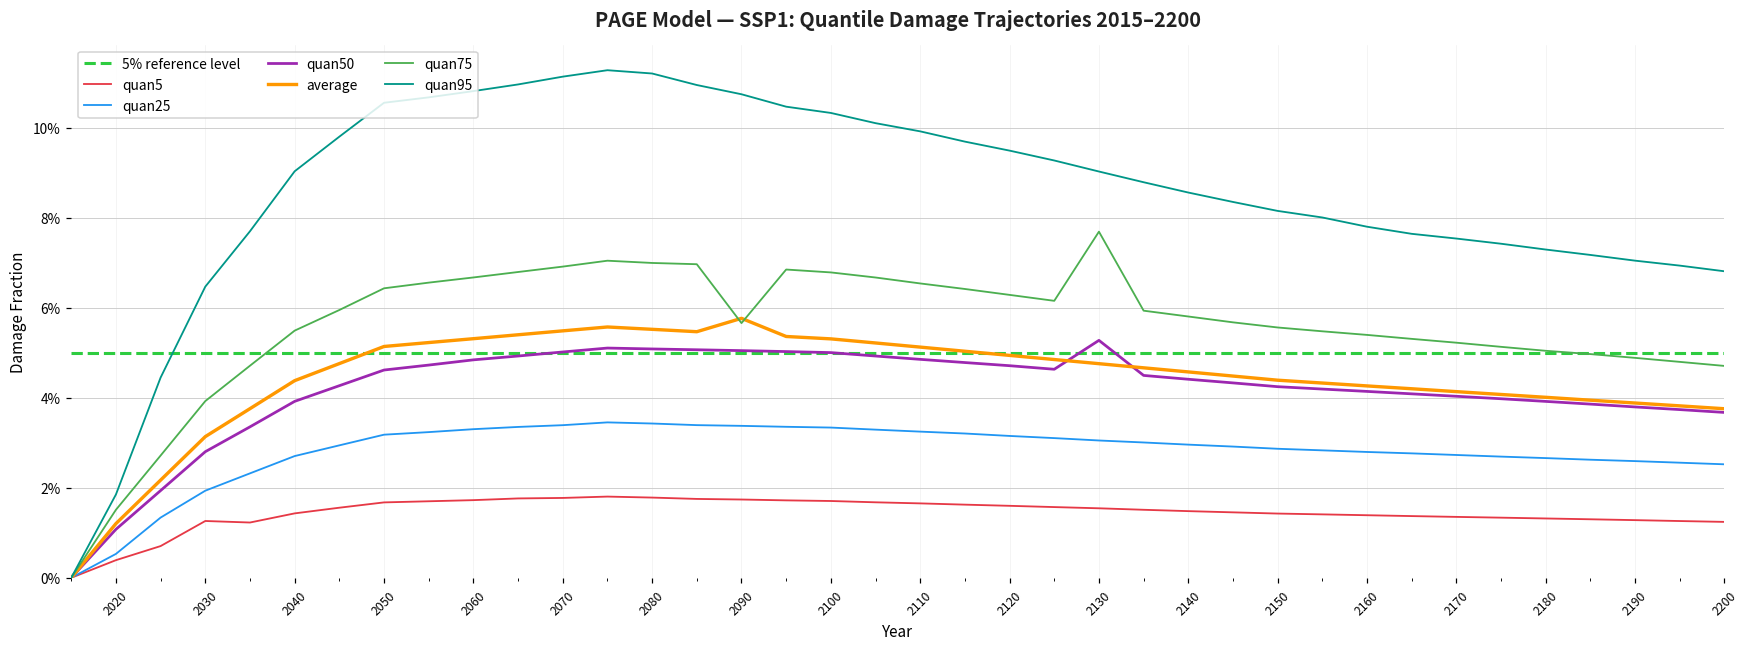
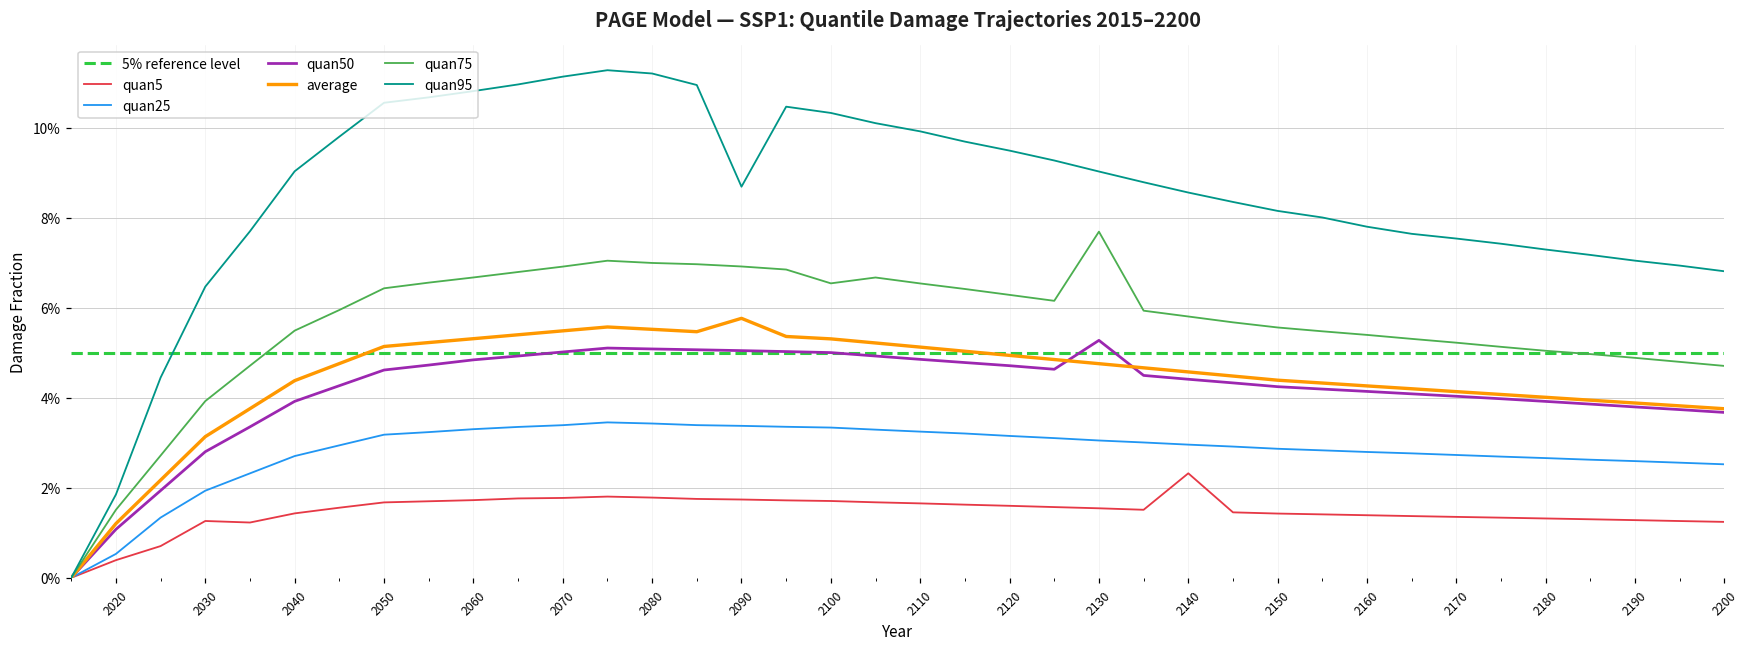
  {
    "quan5": {
      "2020": "0.4%",
      "2030": "1.3%",
      "2040": "1.4%",
      "2050": "1.7%",
      "2060": "1.7%",
      "2070": "1.8%",
      "2080": "1.8%",
      "2090": "1.7%",
      "2100": "1.7%",
      "2110": "1.7%",
      "2120": "1.6%",
      "2130": "1.5%",
-     "2140": "1.5%",
+     "2140": "2.3%",
      "2150": "1.4%",
      "2160": "1.4%",
      "2170": "1.4%",
      "2180": "1.3%",
      "2190": "1.3%",
      "2200": "1.2%"
    },
    "quan25": {
      "2020": "0.5%",
      "2030": "1.9%",
      "2040": "2.7%",
      "2050": "3.2%",
      "2060": "3.3%",
      "2070": "3.4%",
      "2080": "3.4%",
      "2090": "3.4%",
      "2100": "3.3%",
      "2110": "3.2%",
      "2120": "3.2%",
      "2130": "3.0%",
      "2140": "3.0%",
      "2150": "2.9%",
      "2160": "2.8%",
      "2170": "2.7%",
      "2180": "2.7%",
      "2190": "2.6%",
      "2200": "2.5%"
    },
    "quan50": {
      "2020": "1.1%",
      "2030": "2.8%",
      "2040": "3.9%",
      "2050": "4.6%",
      "2060": "4.8%",
      "2070": "5.0%",
      "2080": "5.1%",
      "2090": "5.0%",
      "2100": "5.0%",
      "2110": "4.9%",
      "2120": "4.7%",
      "2130": "5.3%",
      "2140": "4.4%",
      "2150": "4.2%",
      "2160": "4.1%",
      "2170": "4.0%",
      "2180": "3.9%",
      "2190": "3.8%",
      "2200": "3.7%"
    },
    "average": {
      "2020": "1.2%",
      "2030": "3.1%",
      "2040": "4.4%",
      "2050": "5.1%",
      "2060": "5.3%",
      "2070": "5.5%",
      "2080": "5.5%",
      "2090": "5.8%",
      "2100": "5.3%",
      "2110": "5.1%",
      "2120": "4.9%",
      "2130": "4.8%",
      "2140": "4.6%",
      "2150": "4.4%",
      "2160": "4.3%",
      "2170": "4.1%",
      "2180": "4.0%",
      "2190": "3.9%",
      "2200": "3.8%"
    },
    "quan75": {
      "2020": "1.5%",
      "2030": "3.9%",
      "2040": "5.5%",
      "2050": "6.4%",
      "2060": "6.7%",
      "2070": "6.9%",
      "2080": "7.0%",
-     "2090": "5.7%",
-     "2100": "6.8%",
+     "2090": "6.9%",
+     "2100": "6.5%",
      "2110": "6.5%",
      "2120": "6.3%",
      "2130": "7.7%",
      "2140": "5.8%",
      "2150": "5.6%",
      "2160": "5.4%",
      "2170": "5.2%",
      "2180": "5.0%",
      "2190": "4.9%",
      "2200": "4.7%"
    },
    "quan95": {
      "2020": "1.8%",
      "2030": "6.5%",
      "2040": "9.0%",
      "2070": "11.1%",
      "2080": "11.2%",
-     "2090": "10.7%",
+     "2090": "8.7%",
      "2100": "10.3%",
      "2110": "9.9%",
      "2120": "9.5%",
      "2130": "9.0%",
      "2140": "8.6%",
      "2150": "8.1%",
      "2160": "7.8%",
      "2170": "7.5%",
      "2180": "7.3%",
      "2190": "7.0%",
      "2200": "6.8%"
    }
  }
